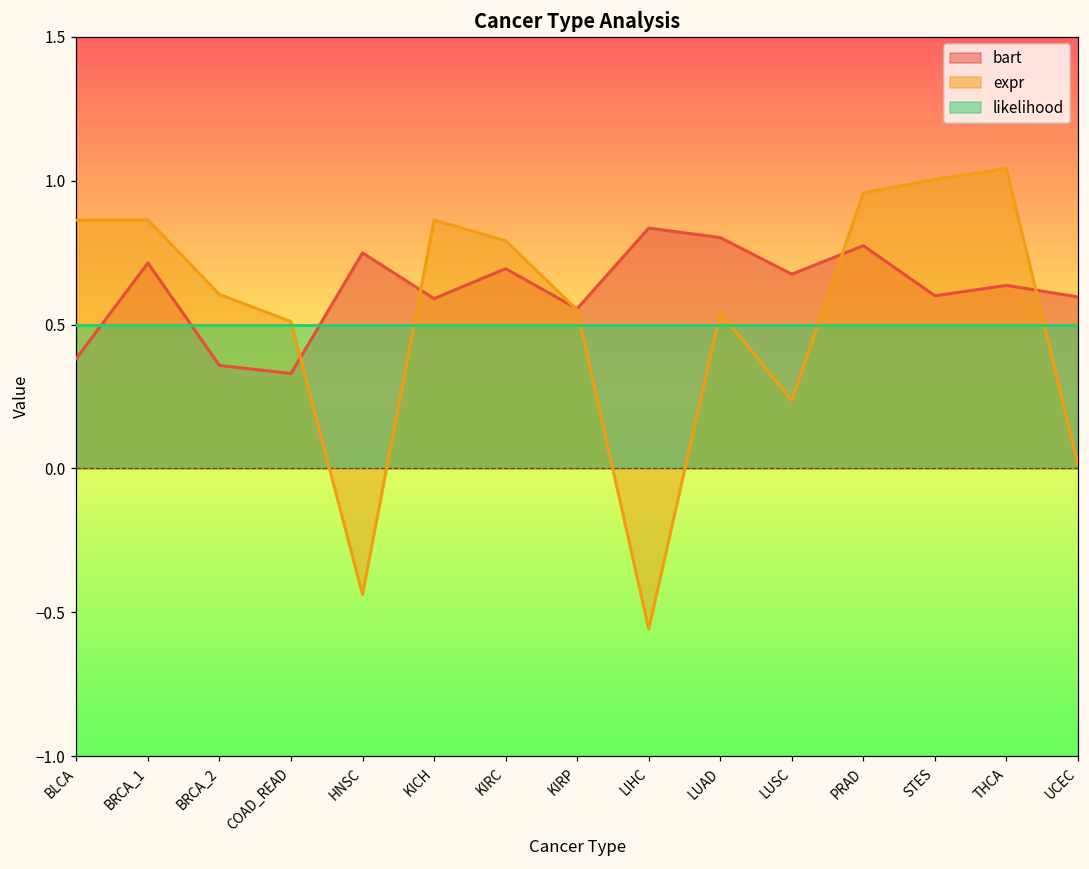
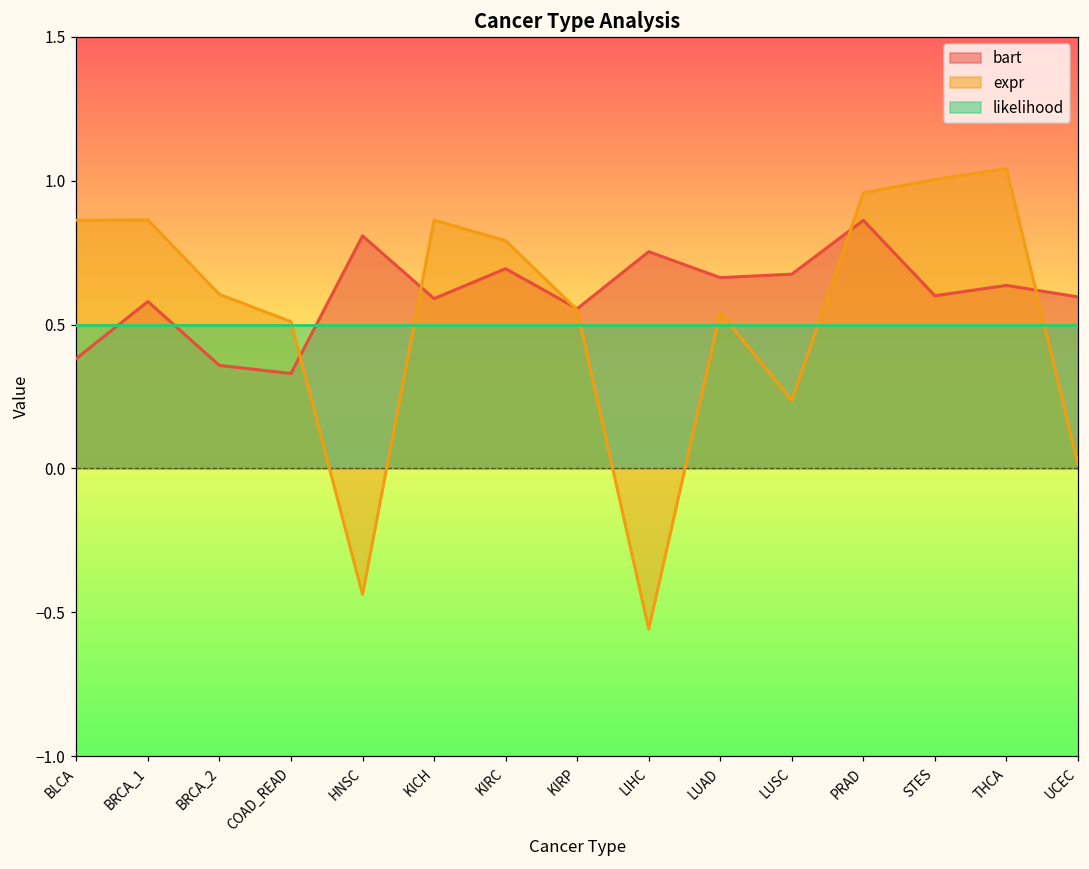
  {
    "bart": {
      "BLCA": 0.38,
-     "BRCA_1": 0.71,
+     "BRCA_1": 0.58,
      "BRCA_2": 0.36,
      "COAD_READ": 0.33,
-     "HNSC": 0.75,
+     "HNSC": 0.81,
      "KICH": 0.59,
      "KIRC": 0.69,
-     "LIHC": 0.84,
-     "LUAD": 0.80,
+     "LIHC": 0.75,
+     "LUAD": 0.66,
      "LUSC": 0.68,
-     "PRAD": 0.77,
+     "PRAD": 0.86,
      "STES": 0.60,
      "THCA": 0.64,
      "UCEC": 0.60
    },
    "likelihood": {
      "BLCA": 0.50,
      "BRCA_1": 0.50,
      "BRCA_2": 0.50,
      "COAD_READ": 0.50,
      "HNSC": 0.50,
      "KICH": 0.50,
      "KIRC": 0.50,
      "KIRP": 0.50,
      "LIHC": 0.50,
      "LUAD": 0.50,
      "LUSC": 0.50,
      "PRAD": 0.50,
      "STES": 0.50,
      "THCA": 0.50,
      "UCEC": 0.50
    }
  }
